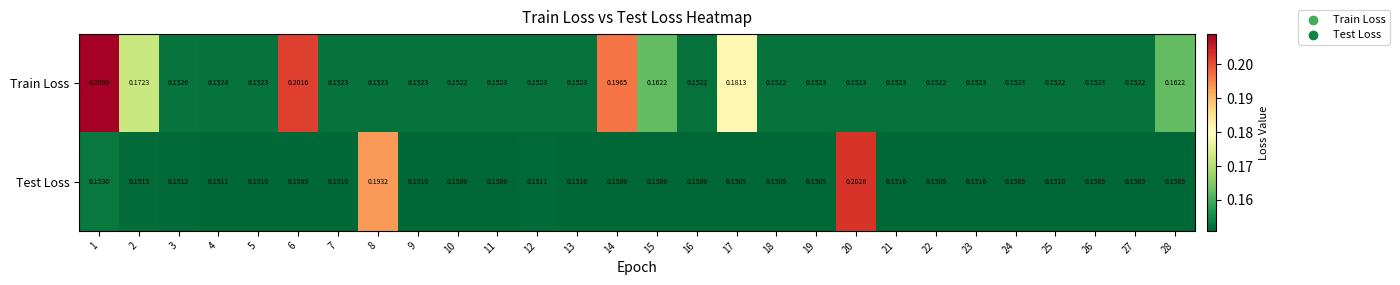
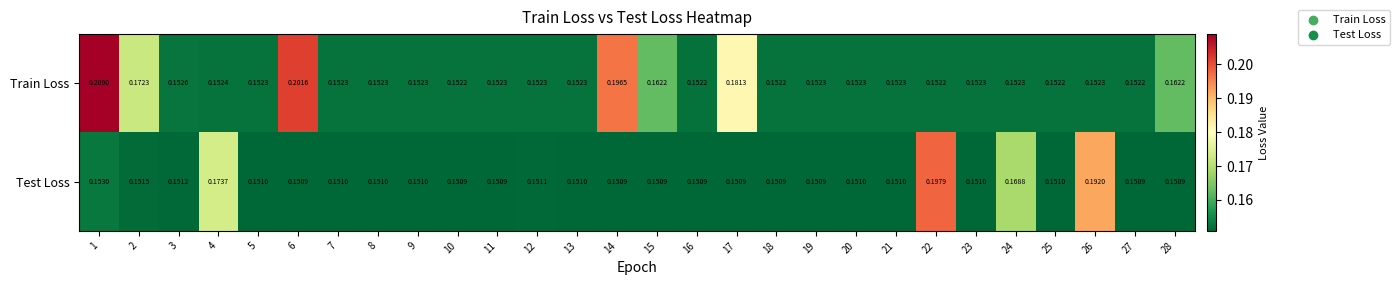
  {
    "Train Loss": {
      "1": 0.2090,
      "2": 0.1723,
      "3": 0.1526,
      "4": 0.1524,
      "5": 0.1523,
      "6": 0.2016,
      "7": 0.1523,
      "8": 0.1523,
      "9": 0.1523,
      "10": 0.1522,
      "11": 0.1523,
      "12": 0.1523,
      "13": 0.1523,
      "14": 0.1965,
      "15": 0.1622,
      "16": 0.1522,
      "17": 0.1813,
      "18": 0.1522,
      "19": 0.1523,
      "20": 0.1523,
      "21": 0.1523,
      "22": 0.1522,
      "23": 0.1523,
      "24": 0.1523,
      "25": 0.1522,
      "26": 0.1523,
      "27": 0.1522,
      "28": 0.1622
    },
    "Test Loss": {
      "1": 0.1530,
      "2": 0.1515,
      "3": 0.1512,
-     "4": 0.1511,
+     "4": 0.1737,
      "5": 0.1510,
      "6": 0.1509,
      "7": 0.1510,
-     "8": 0.1932,
+     "8": 0.1510,
      "9": 0.1510,
      "10": 0.1509,
      "11": 0.1509,
      "12": 0.1511,
      "13": 0.1510,
      "14": 0.1509,
      "15": 0.1509,
      "16": 0.1509,
      "17": 0.1509,
      "18": 0.1509,
      "19": 0.1509,
-     "20": 0.2028,
+     "20": 0.1510,
      "21": 0.1510,
-     "22": 0.1509,
+     "22": 0.1979,
      "23": 0.1510,
-     "24": 0.1509,
+     "24": 0.1688,
      "25": 0.1510,
-     "26": 0.1509,
+     "26": 0.1920,
      "27": 0.1509,
      "28": 0.1509
    }
  }
